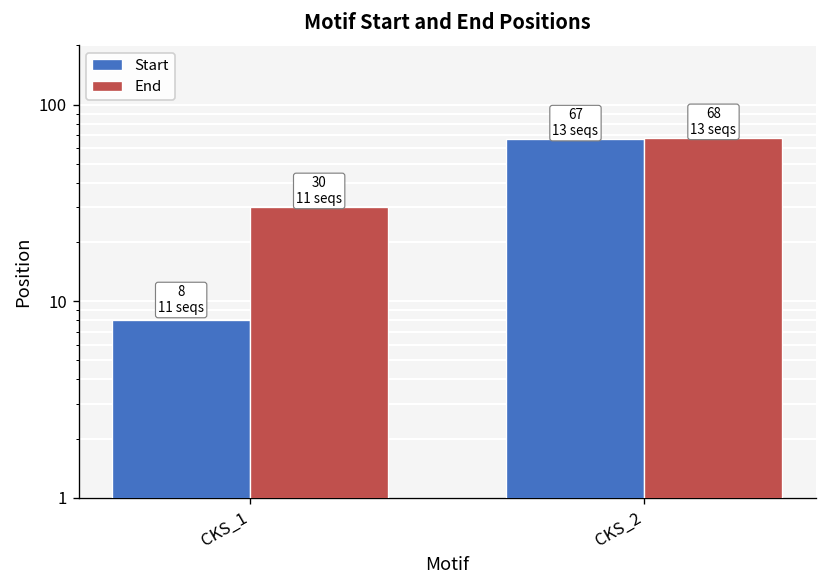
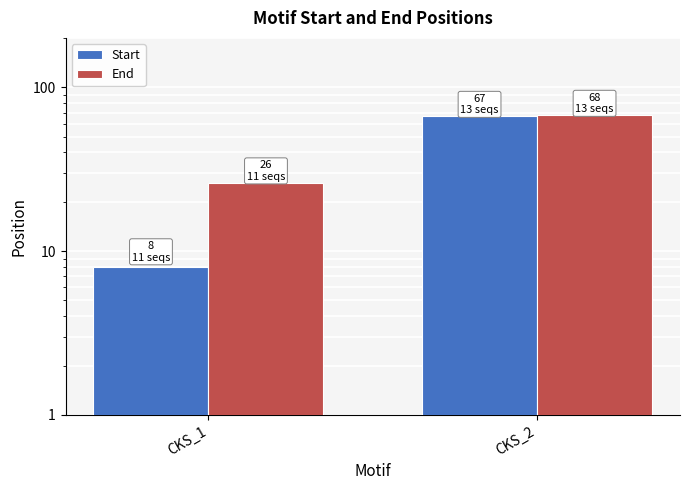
  {
    "End": {
-     "CKS_1": 30
+     "CKS_1": 26
    }
  }
